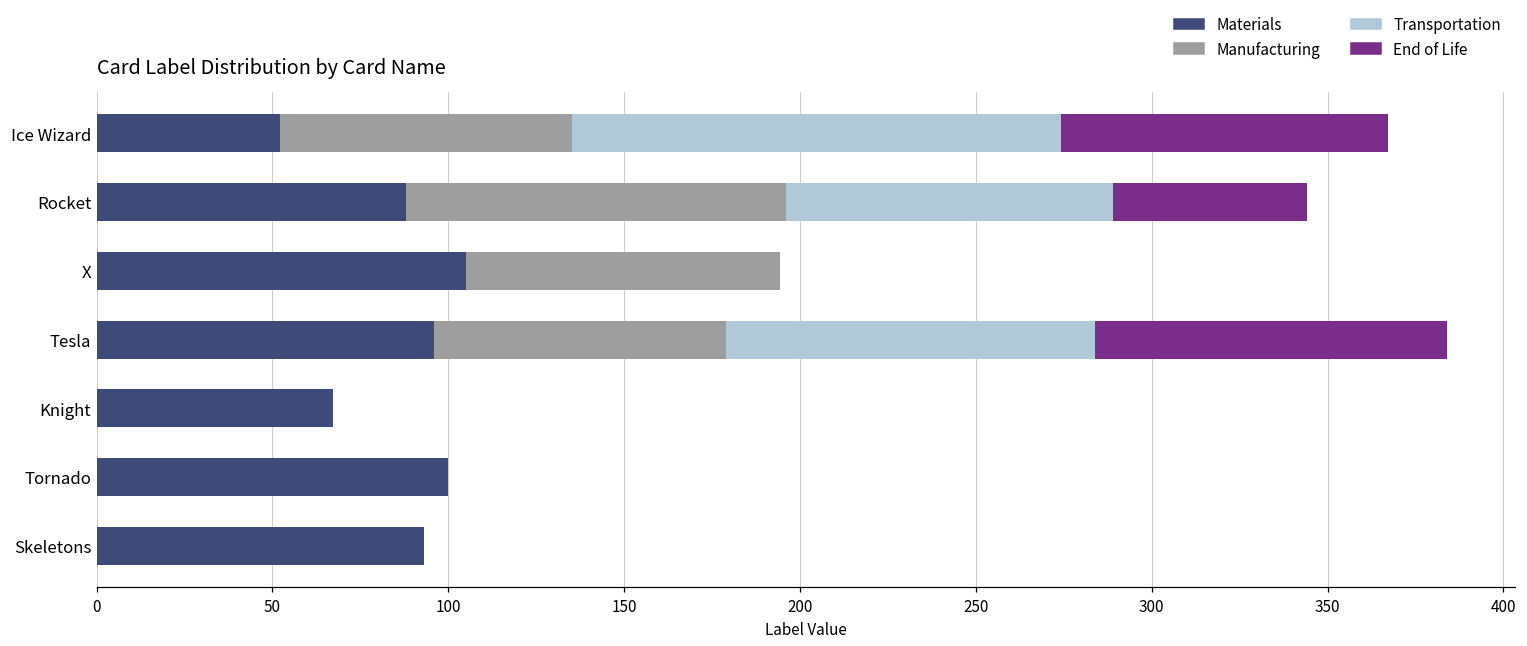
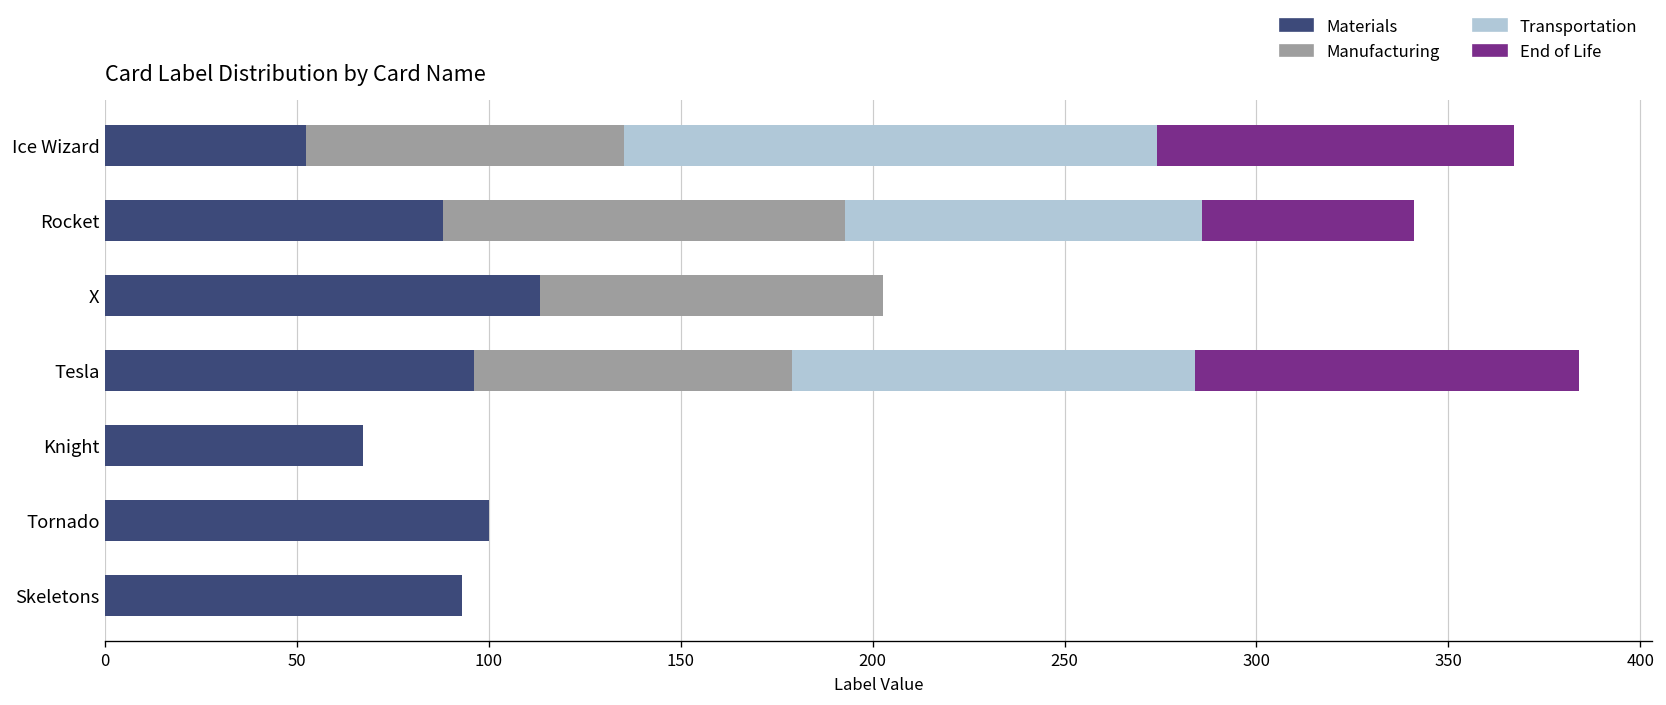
  {
    "Materials": {
      "Ice Wizard": 52,
      "Rocket": 88,
-     "X": 105,
+     "X": 113,
      "Tesla": 96,
      "Knight": 67,
      "Tornado": 100,
      "Skeletons": 93
    },
    "Manufacturing": {
      "Ice Wizard": 83,
-     "Rocket": 108,
+     "Rocket": 105,
      "X": 89,
      "Tesla": 83,
      "Knight": 0,
      "Tornado": 0,
      "Skeletons": 0
    },
    "Transportation": {
      "Ice Wizard": 139,
      "Rocket": 93,
      "X": 0,
      "Tesla": 105,
      "Knight": 0,
      "Tornado": 0,
      "Skeletons": 0
    },
    "End of Life": {
      "Ice Wizard": 93,
      "Rocket": 55,
      "X": 0,
      "Tesla": 100,
      "Knight": 0,
      "Tornado": 0,
      "Skeletons": 0
    }
  }
